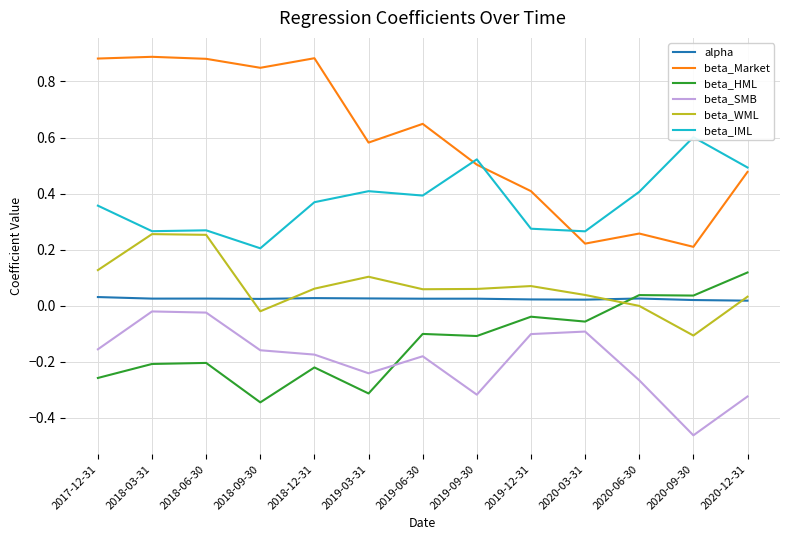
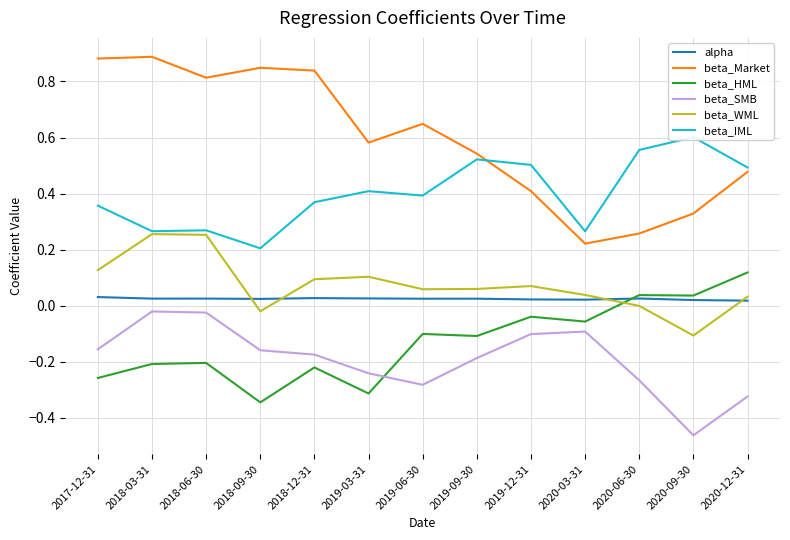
  {
    "alpha": {
      "2017-12-31": 0.03,
      "2018-03-31": 0.03,
      "2018-06-30": 0.03,
      "2018-09-30": 0.02,
      "2018-12-31": 0.03,
      "2019-03-31": 0.03,
      "2019-06-30": 0.03,
      "2019-09-30": 0.03,
      "2019-12-31": 0.02,
      "2020-03-31": 0.02,
      "2020-06-30": 0.03,
      "2020-09-30": 0.02,
      "2020-12-31": 0.02
    },
    "beta_Market": {
      "2017-12-31": 0.88,
      "2018-03-31": 0.89,
-     "2018-06-30": 0.88,
+     "2018-06-30": 0.81,
      "2018-09-30": 0.85,
-     "2018-12-31": 0.88,
+     "2018-12-31": 0.84,
      "2019-03-31": 0.58,
      "2019-06-30": 0.65,
-     "2019-09-30": 0.50,
+     "2019-09-30": 0.54,
      "2019-12-31": 0.41,
      "2020-03-31": 0.22,
      "2020-06-30": 0.26,
-     "2020-09-30": 0.21,
+     "2020-09-30": 0.33,
      "2020-12-31": 0.48
    },
    "beta_HML": {
      "2017-12-31": -0.26,
      "2018-03-31": -0.21,
      "2018-06-30": -0.20,
      "2018-09-30": -0.34,
      "2018-12-31": -0.22,
      "2019-03-31": -0.31,
      "2019-06-30": -0.10,
      "2019-09-30": -0.11,
      "2019-12-31": -0.04,
      "2020-03-31": -0.06,
      "2020-06-30": 0.04,
      "2020-09-30": 0.04,
      "2020-12-31": 0.12
    },
    "beta_SMB": {
      "2017-12-31": -0.16,
      "2018-03-31": -0.02,
      "2018-06-30": -0.02,
      "2018-09-30": -0.16,
      "2018-12-31": -0.17,
      "2019-03-31": -0.24,
-     "2019-06-30": -0.18,
-     "2019-09-30": -0.32,
+     "2019-06-30": -0.28,
+     "2019-09-30": -0.19,
      "2019-12-31": -0.10,
      "2020-03-31": -0.09,
      "2020-06-30": -0.27,
      "2020-09-30": -0.46,
      "2020-12-31": -0.32
    },
    "beta_WML": {
      "2017-12-31": 0.13,
      "2018-03-31": 0.26,
      "2018-06-30": 0.25,
      "2018-09-30": -0.02,
-     "2018-12-31": 0.06,
+     "2018-12-31": 0.09,
      "2019-03-31": 0.10,
      "2019-06-30": 0.06,
      "2019-09-30": 0.06,
      "2019-12-31": 0.07,
      "2020-03-31": 0.04,
      "2020-06-30": 0.00,
      "2020-09-30": -0.11,
      "2020-12-31": 0.03
    },
    "beta_IML": {
      "2017-12-31": 0.36,
      "2018-03-31": 0.27,
      "2018-06-30": 0.27,
      "2018-09-30": 0.21,
      "2018-12-31": 0.37,
      "2019-03-31": 0.41,
      "2019-06-30": 0.39,
      "2019-09-30": 0.52,
-     "2019-12-31": 0.27,
+     "2019-12-31": 0.50,
      "2020-03-31": 0.27,
-     "2020-06-30": 0.41,
+     "2020-06-30": 0.56,
      "2020-12-31": 0.49
    }
  }
